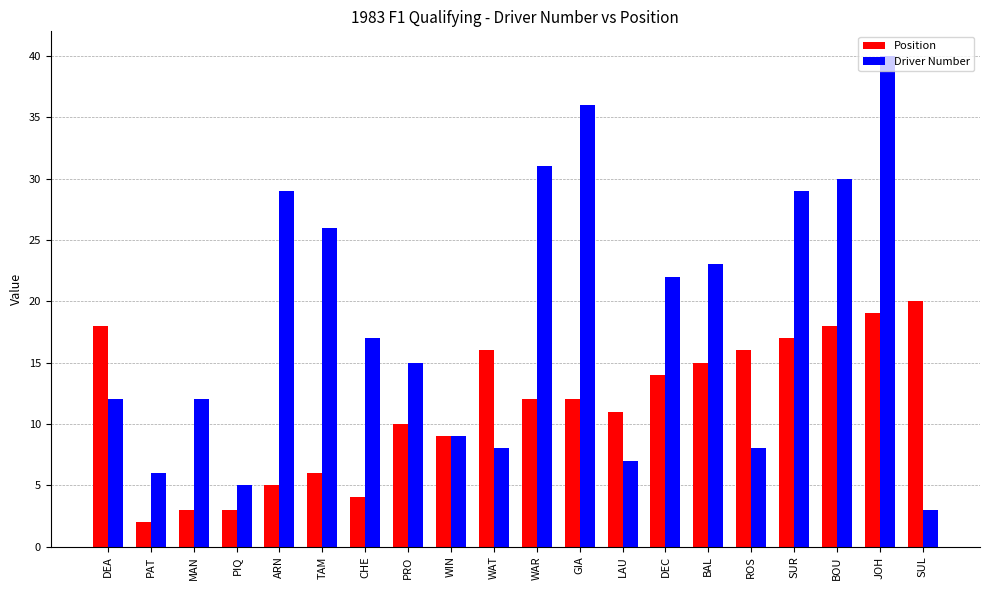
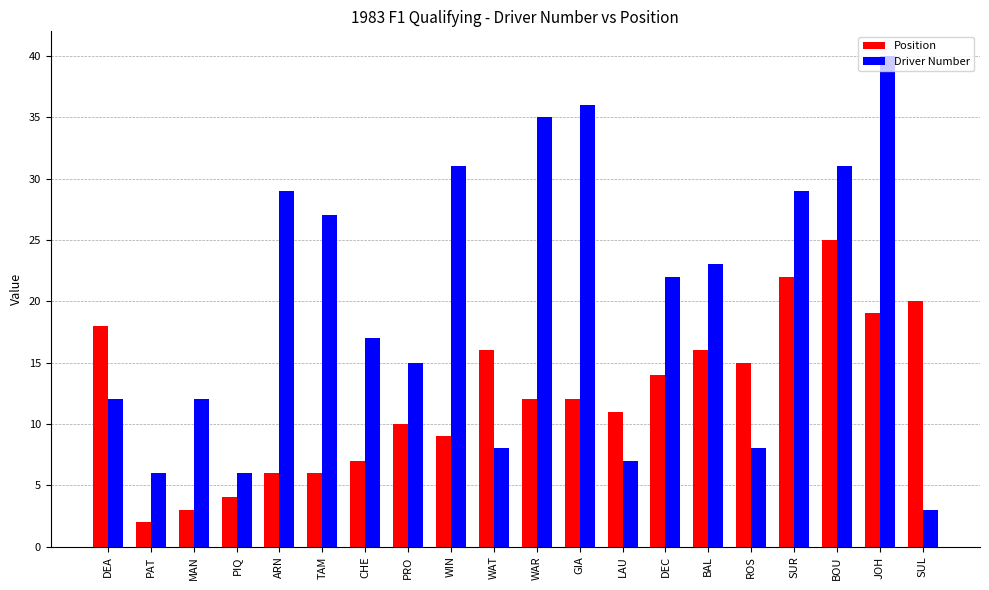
  {
    "Position": {
      "DEA": 18,
      "PAT": 2,
      "MAN": 3,
-     "PIQ": 3,
-     "ARN": 5,
+     "PIQ": 4,
+     "ARN": 6,
      "TAM": 6,
-     "CHE": 4,
+     "CHE": 7,
      "PRO": 10,
      "WIN": 9,
      "WAT": 16,
      "WAR": 12,
      "GIA": 12,
      "LAU": 11,
      "DEC": 14,
-     "BAL": 15,
-     "ROS": 16,
-     "SUR": 17,
-     "BOU": 18,
+     "BAL": 16,
+     "ROS": 15,
+     "SUR": 22,
+     "BOU": 25,
      "JOH": 19,
      "SUL": 20
    },
    "Driver Number": {
      "DEA": 12,
      "PAT": 6,
      "MAN": 12,
-     "PIQ": 5,
+     "PIQ": 6,
      "ARN": 29,
-     "TAM": 26,
+     "TAM": 27,
      "CHE": 17,
      "PRO": 15,
-     "WIN": 9,
+     "WIN": 31,
      "WAT": 8,
-     "WAR": 31,
+     "WAR": 35,
      "GIA": 36,
      "LAU": 7,
      "DEC": 22,
      "BAL": 23,
      "ROS": 8,
      "SUR": 29,
-     "BOU": 30,
+     "BOU": 31,
      "SUL": 3
    }
  }
